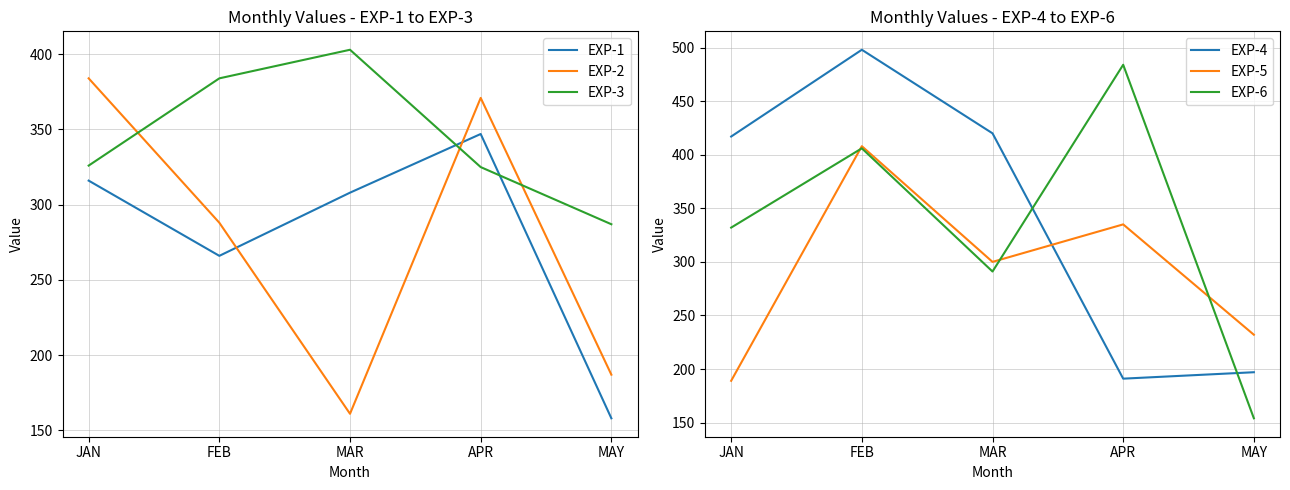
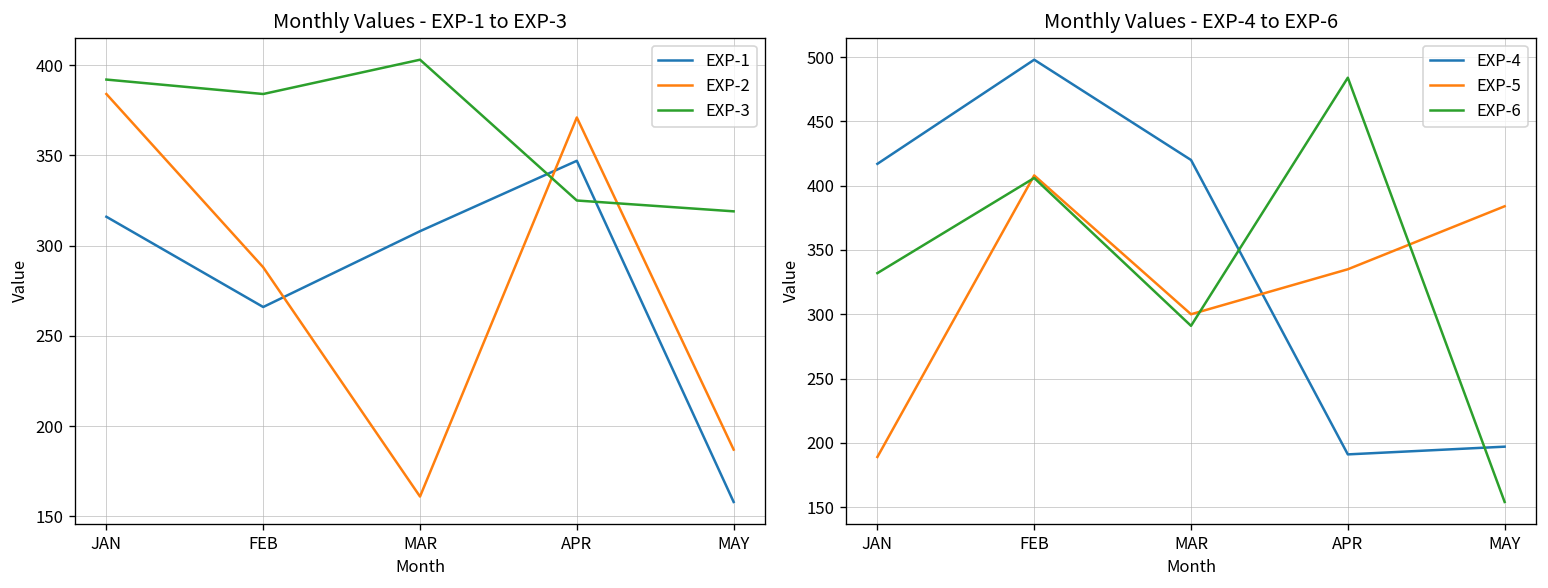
  {
    "Monthly Values - EXP-1 to EXP-3": {
      "EXP-1": {
        "JAN": 316,
        "FEB": 266,
        "MAR": 308,
        "APR": 347,
        "MAY": 158
      },
      "EXP-2": {
        "JAN": 384,
        "FEB": 288,
        "MAR": 161,
        "APR": 371,
        "MAY": 187
      },
      "EXP-3": {
-       "JAN": 326,
+       "JAN": 392,
        "FEB": 384,
        "MAR": 403,
        "APR": 325,
-       "MAY": 287
+       "MAY": 319
      }
    },
    "Monthly Values - EXP-4 to EXP-6": {
      "EXP-4": {
        "JAN": 417,
        "FEB": 498,
        "MAR": 420,
        "APR": 191,
        "MAY": 197
      },
      "EXP-5": {
        "JAN": 189,
        "MAR": 300,
        "APR": 335,
-       "MAY": 232
+       "MAY": 384
      },
      "EXP-6": {
        "JAN": 332,
        "MAR": 291,
        "APR": 484,
        "MAY": 154
      }
    }
  }
